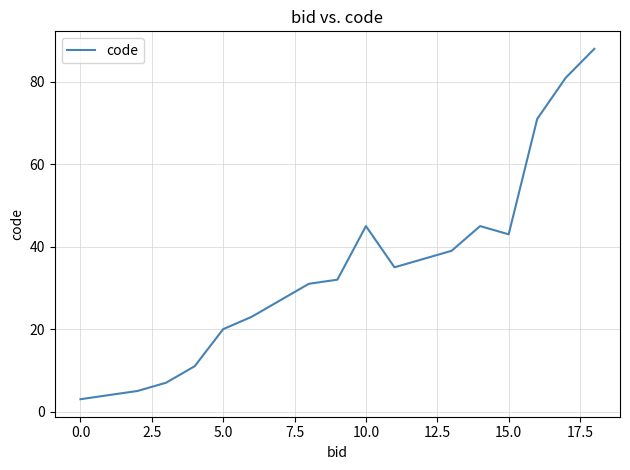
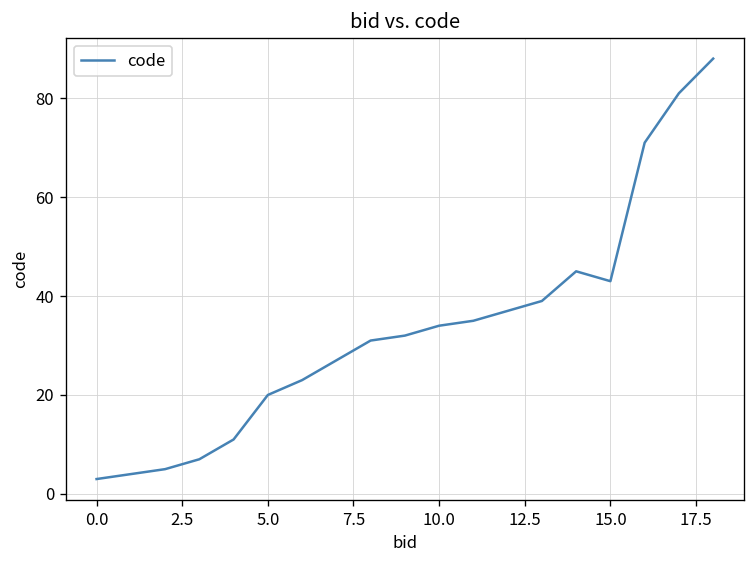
  {
    "0.0": 3,
    "5.0": 20,
-   "10.0": 45,
+   "10.0": 34,
    "15.0": 43
  }
